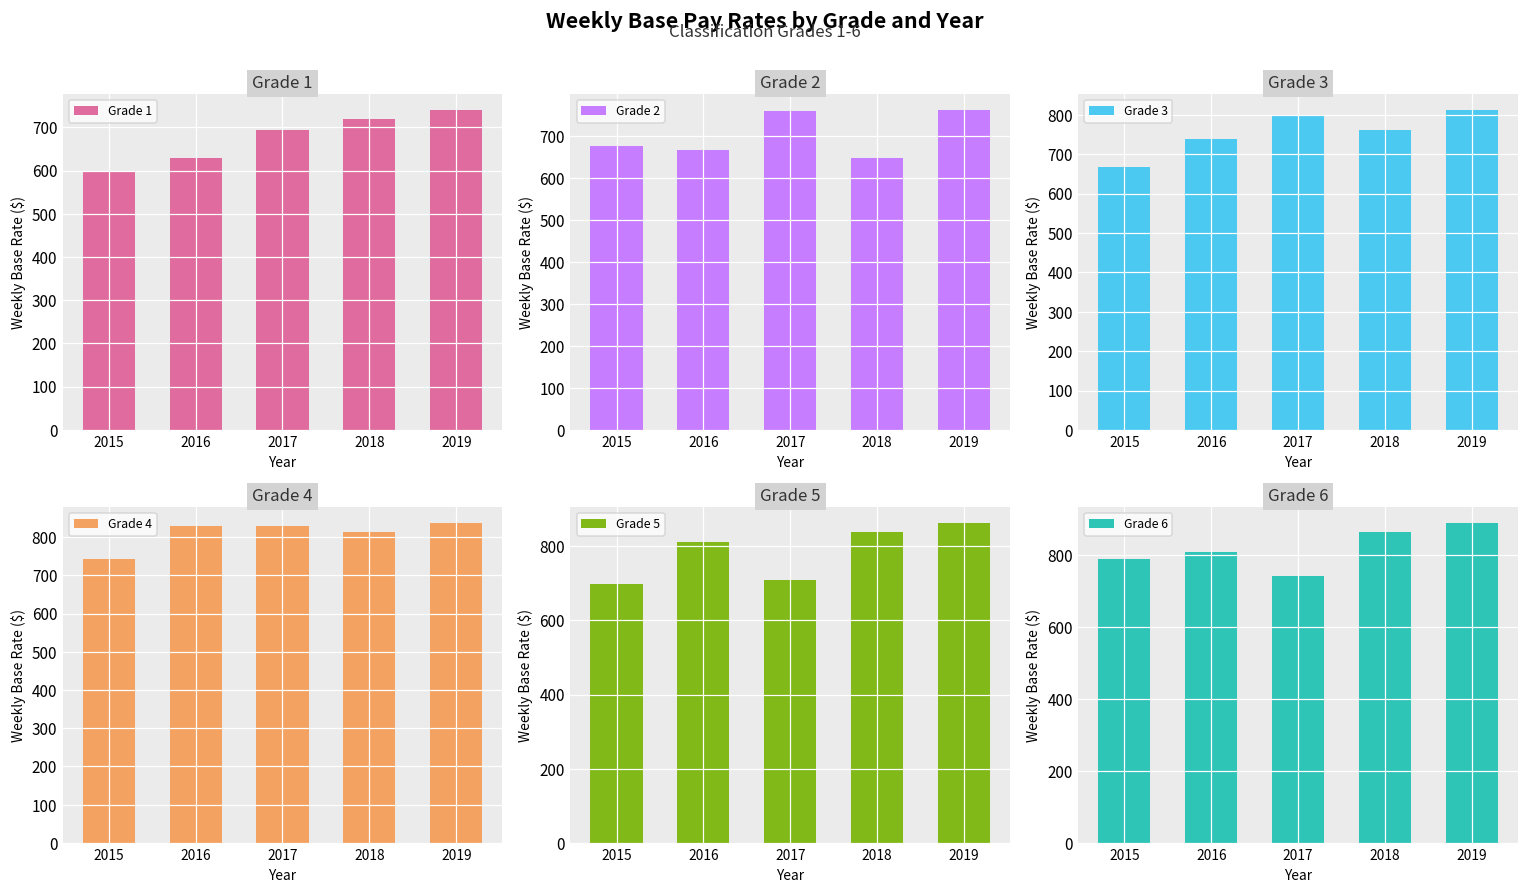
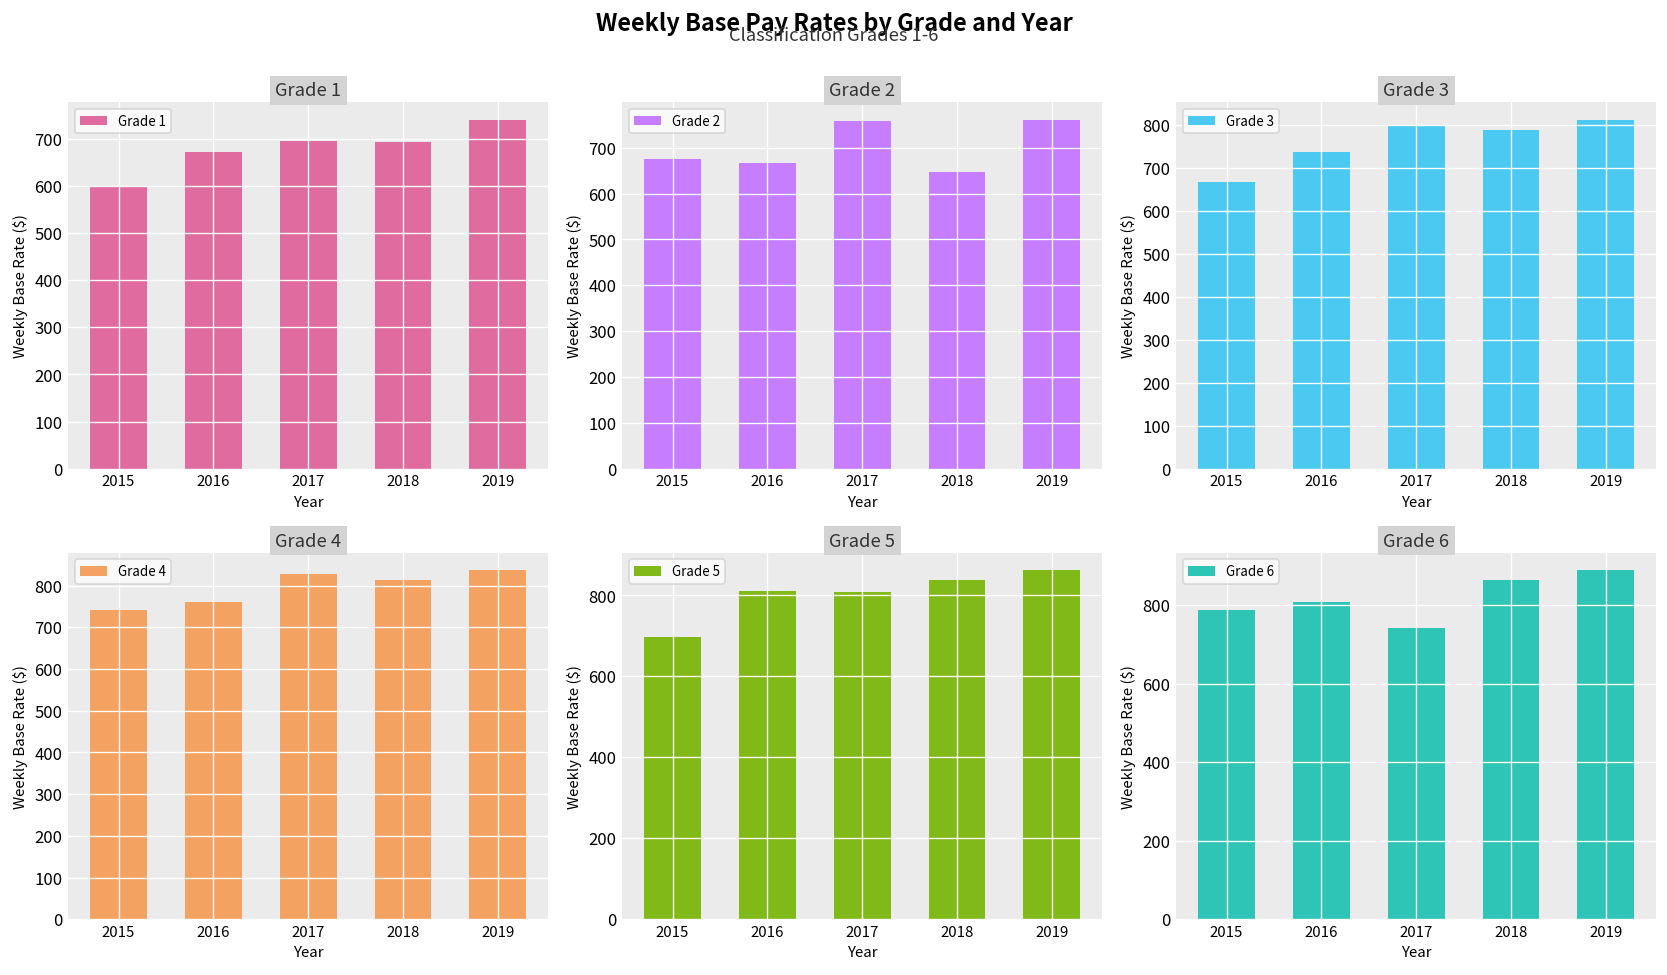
  {
    "Grade 1": {
      "2015": 600,
-     "2016": 630,
+     "2016": 670,
      "2017": 690,
-     "2018": 720,
+     "2018": 690,
      "2019": 740
    },
    "Grade 2": {
      "2015": 680,
      "2016": 670,
      "2017": 760,
      "2018": 650,
      "2019": 760
    },
    "Grade 3": {
      "2015": 670,
      "2016": 740,
      "2017": 800,
-     "2018": 760,
+     "2018": 790,
      "2019": 810
    },
    "Grade 4": {
      "2015": 740,
-     "2016": 830,
+     "2016": 760,
      "2017": 830,
      "2018": 810,
      "2019": 840
    },
    "Grade 5": {
      "2015": 700,
      "2016": 810,
-     "2017": 710,
+     "2017": 810,
      "2018": 840,
      "2019": 860
    },
    "Grade 6": {
      "2015": 790,
      "2016": 810,
      "2017": 740,
      "2018": 860,
      "2019": 890
    }
  }
